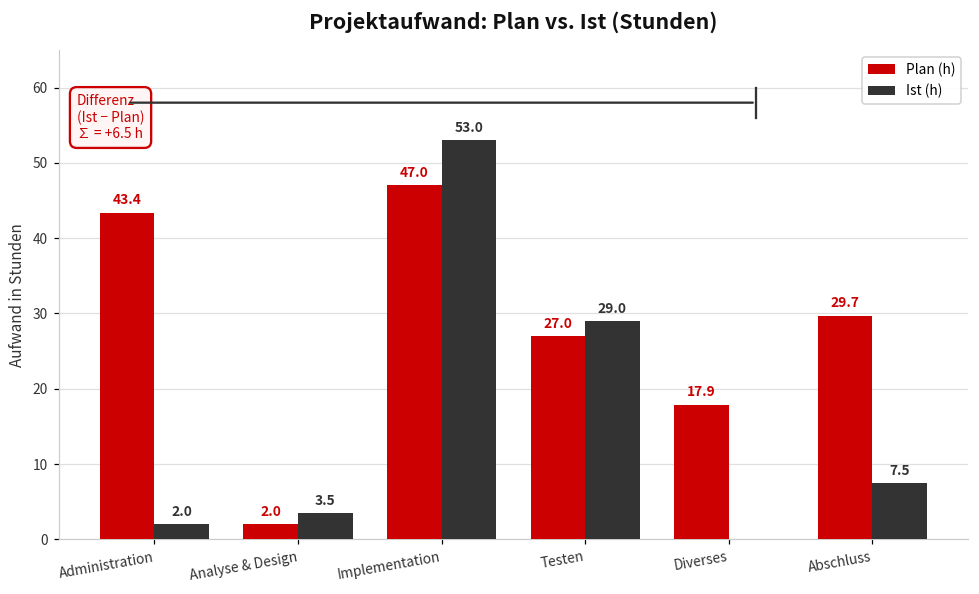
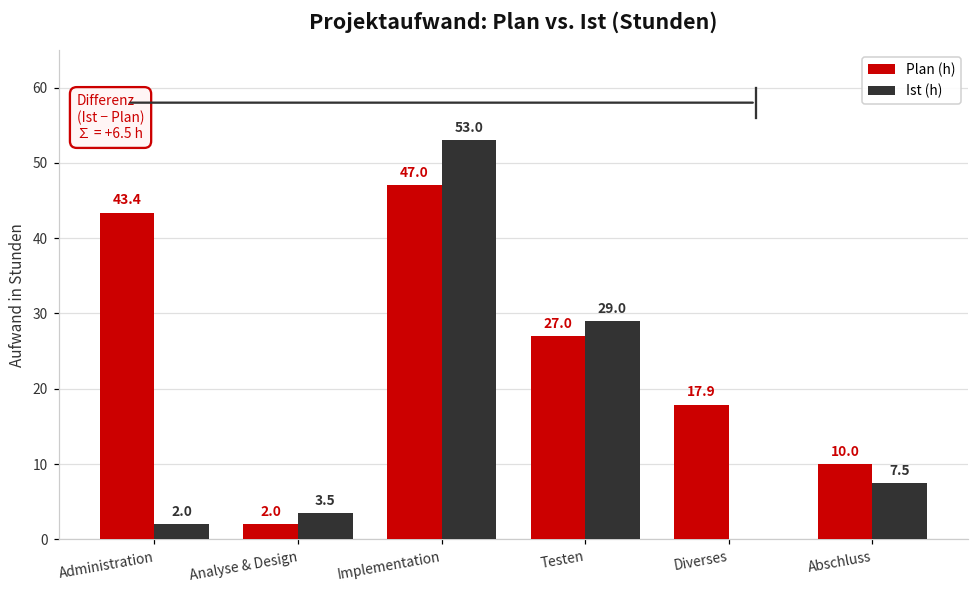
  {
    "Plan (h)": {
      "Administration": 43.4,
      "Analyse & Design": 2.0,
      "Implementation": 47.0,
      "Testen": 27.0,
      "Diverses": 17.9,
-     "Abschluss": 29.7
+     "Abschluss": 10.0
    }
  }
